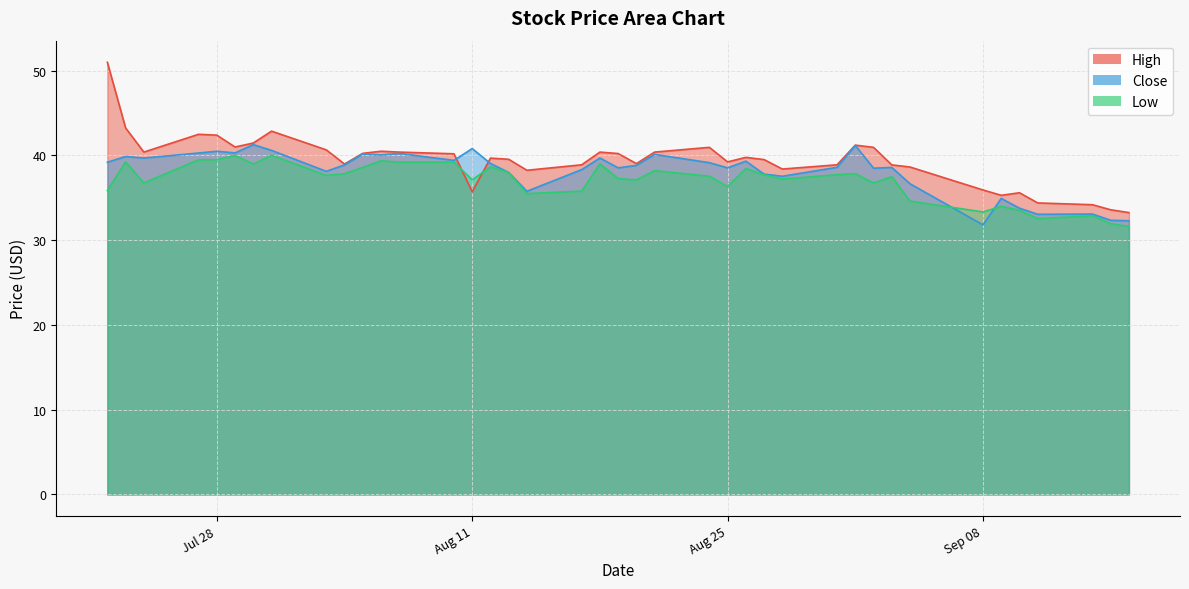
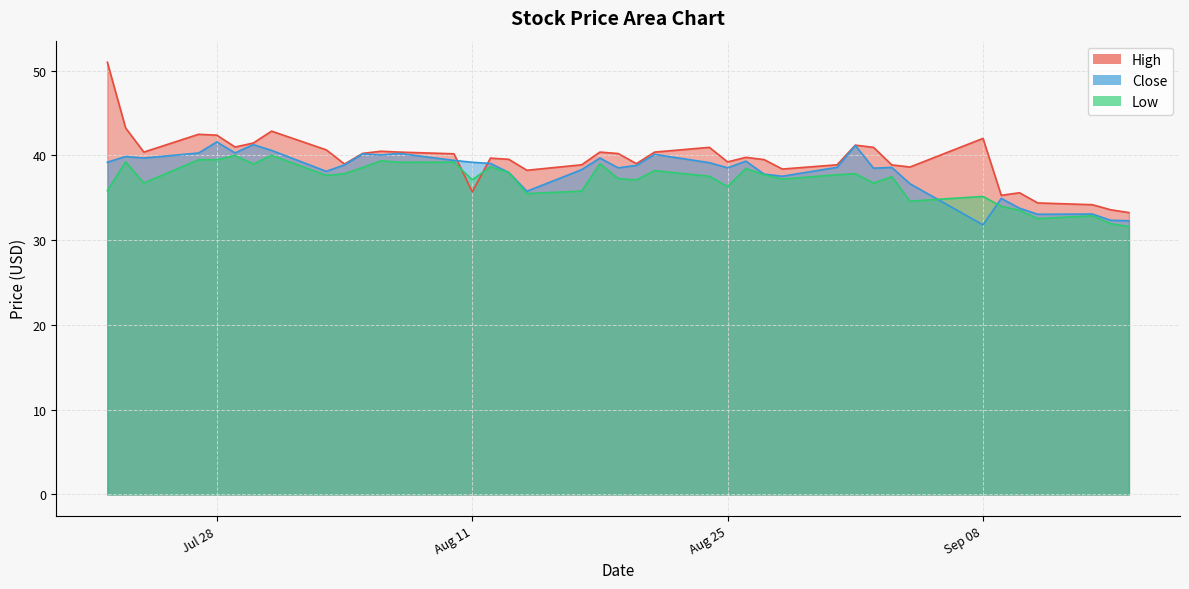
  {
    "High": {
      "Jul 28": 42,
      "Aug 11": 36,
      "Aug 25": 39,
-     "Sep 08": 36
+     "Sep 08": 42
    },
    "Close": {
-     "Jul 28": 41,
-     "Aug 11": 41,
+     "Jul 28": 42,
+     "Aug 11": 39,
      "Aug 25": 39,
      "Sep 08": 32
    },
    "Low": {
      "Jul 28": 40,
      "Aug 11": 37,
      "Aug 25": 36,
-     "Sep 08": 33
+     "Sep 08": 35
    }
  }
